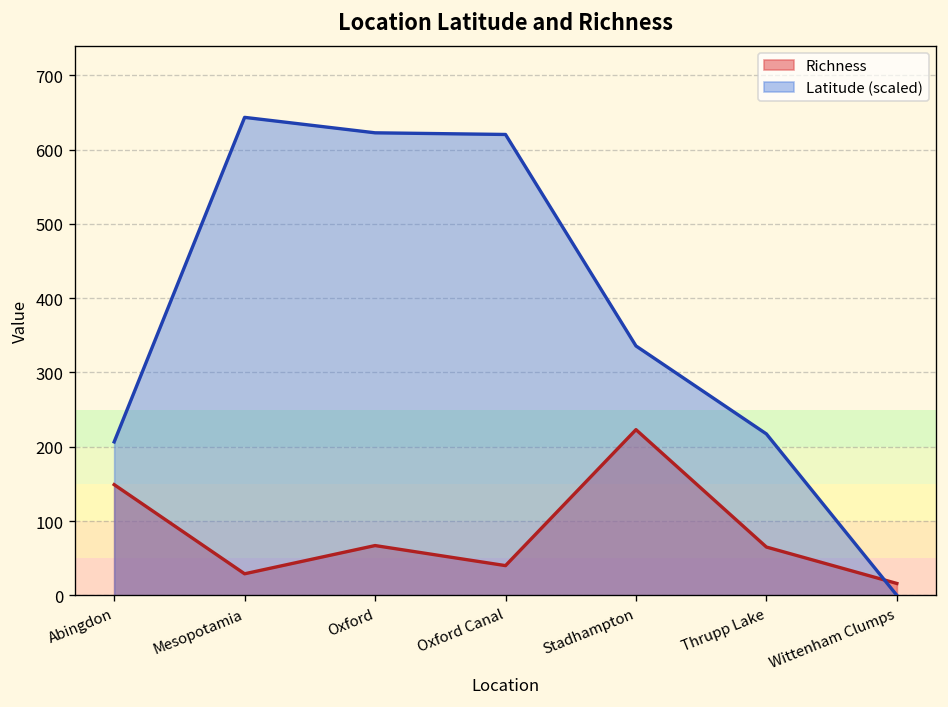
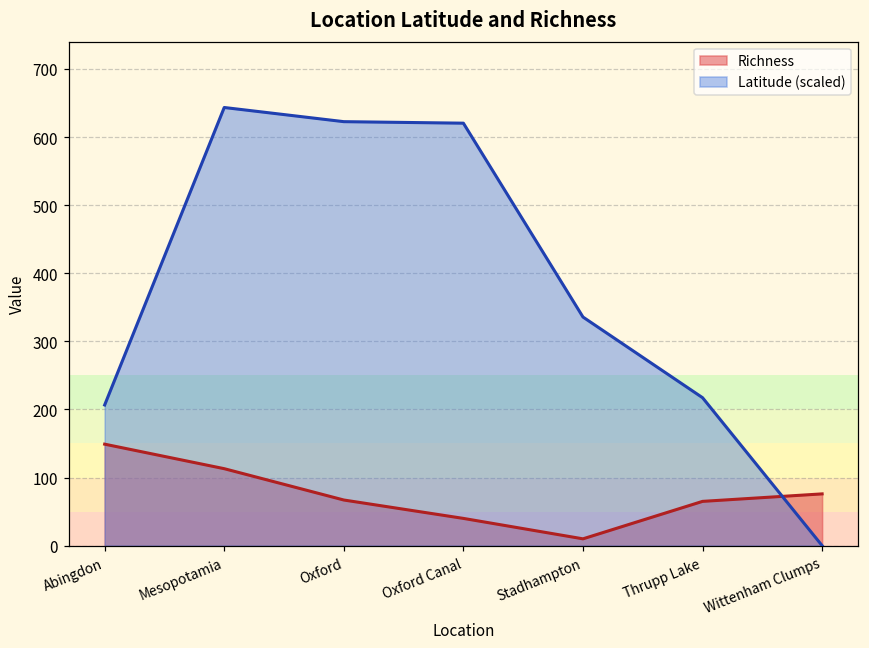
  {
    "Richness": {
      "Abingdon": 150,
-     "Mesopotamia": 30,
+     "Mesopotamia": 110,
      "Oxford": 70,
      "Oxford Canal": 40,
-     "Stadhampton": 220,
+     "Stadhampton": 10,
      "Thrupp Lake": 70,
-     "Wittenham Clumps": 20
+     "Wittenham Clumps": 80
    },
    "Latitude (scaled)": {
      "Abingdon": 210,
      "Mesopotamia": 640,
      "Oxford": 620,
      "Oxford Canal": 620,
      "Stadhampton": 340,
      "Thrupp Lake": 220,
      "Wittenham Clumps": 0
    }
  }
